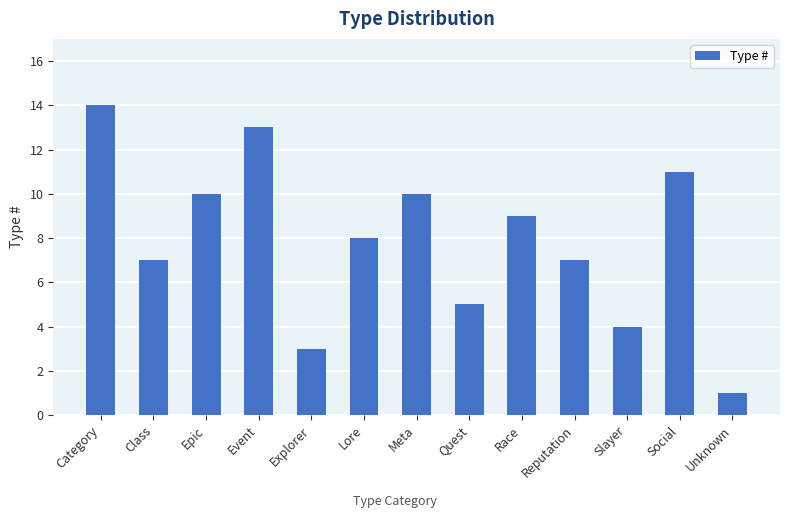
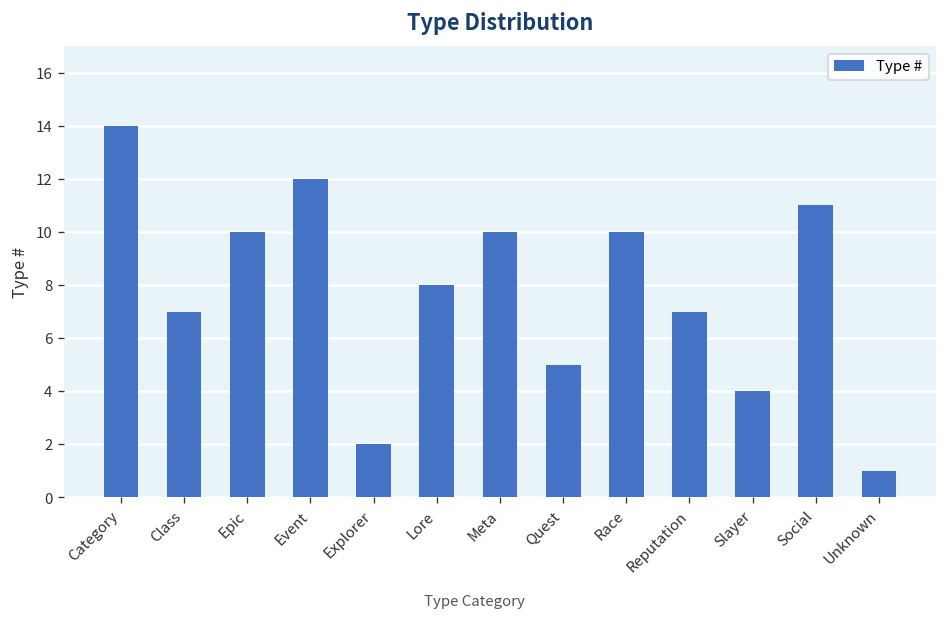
  {
    "Category": 14,
    "Class": 7,
    "Epic": 10,
-   "Event": 13,
-   "Explorer": 3,
+   "Event": 12,
+   "Explorer": 2,
    "Lore": 8,
    "Meta": 10,
    "Quest": 5,
-   "Race": 9,
+   "Race": 10,
    "Reputation": 7,
    "Slayer": 4,
    "Social": 11,
    "Unknown": 1
  }
